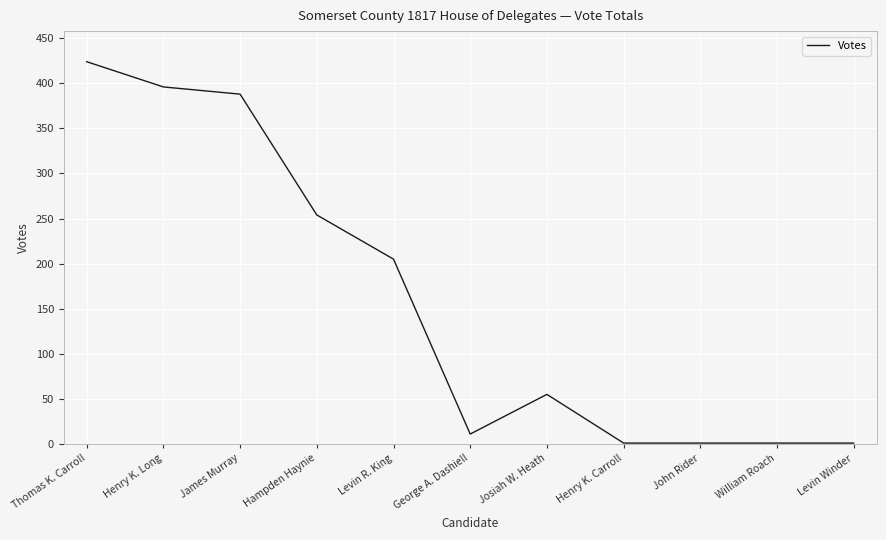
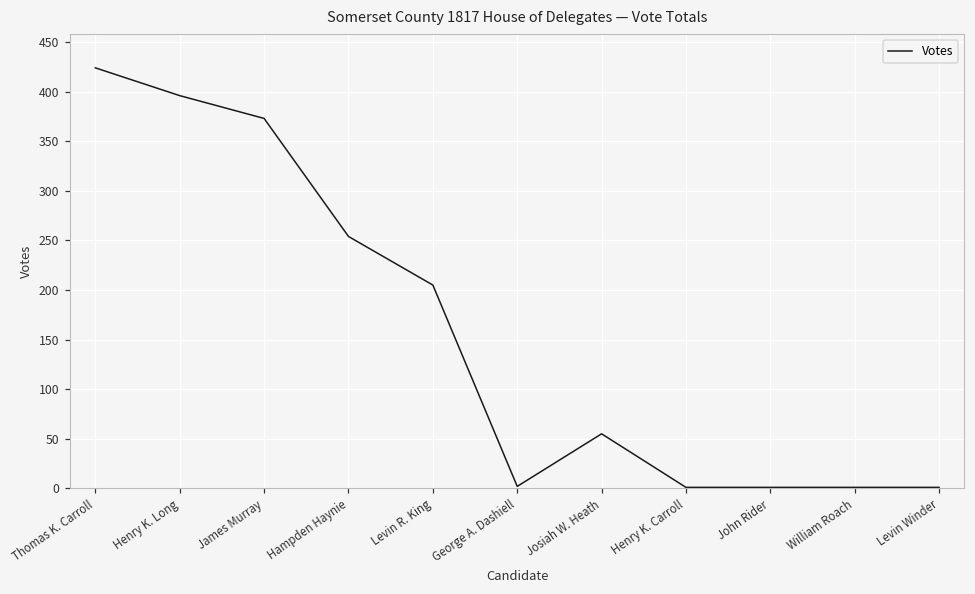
  {
    "Thomas K. Carroll": 420,
    "Henry K. Long": 400,
-   "James Murray": 390,
+   "James Murray": 370,
    "Hampden Haynie": 250,
    "Levin R. King": 210,
-   "George A. Dashiell": 10,
+   "George A. Dashiell": 0,
    "Josiah W. Heath": 60,
    "Henry K. Carroll": 0,
    "John Rider": 0,
    "William Roach": 0,
    "Levin Winder": 0
  }
